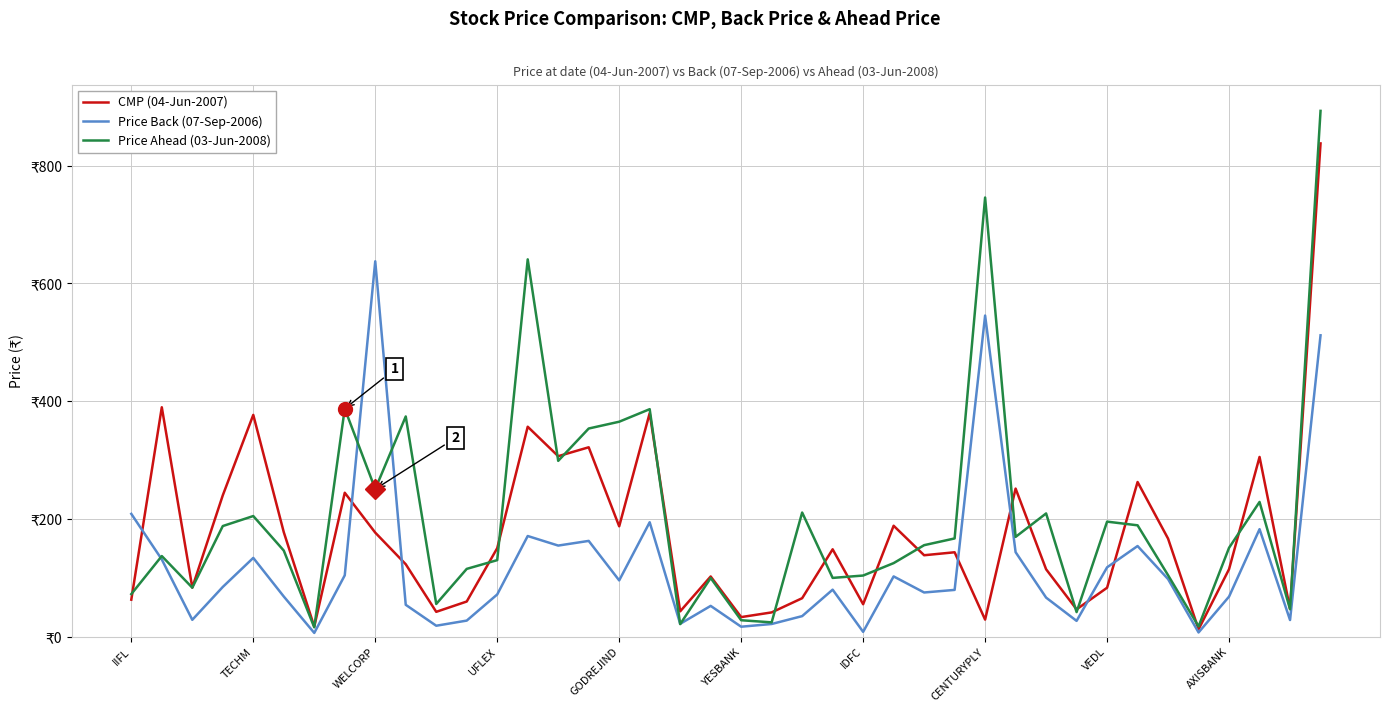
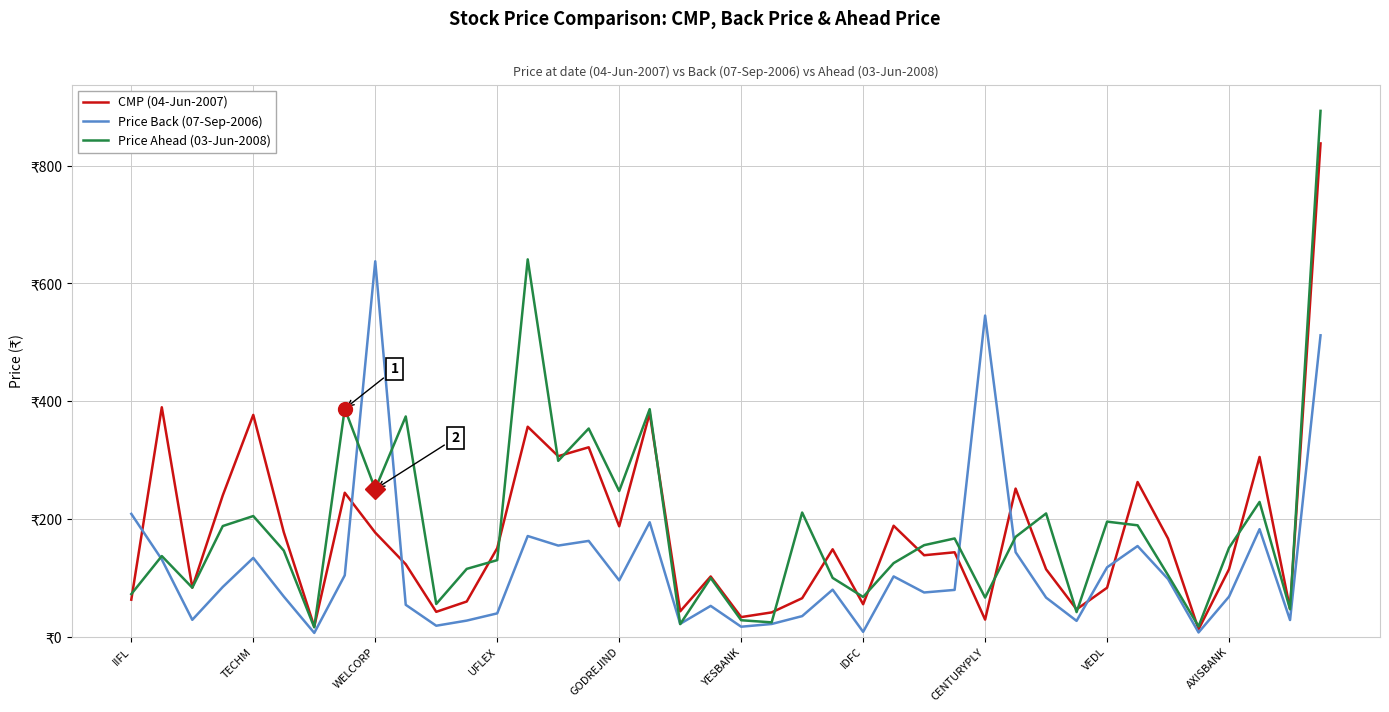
  {
    "Price Back (07-Sep-2006)": {
      "IIFL": "₹210",
      "TECHM": "₹130",
      "WELCORP": "₹640",
-     "UFLEX": "₹70",
+     "UFLEX": "₹40",
      "GODREJIND": "₹100",
      "YESBANK": "₹20",
      "IDFC": "₹10",
      "CENTURYPLY": "₹550",
      "VEDL": "₹120",
      "AXISBANK": "₹70"
    },
    "Price Ahead (03-Jun-2008)": {
      "IIFL": "₹70",
      "TECHM": "₹210",
      "UFLEX": "₹130",
-     "GODREJIND": "₹370",
+     "GODREJIND": "₹250",
      "YESBANK": "₹30",
-     "IDFC": "₹100",
-     "CENTURYPLY": "₹750",
+     "IDFC": "₹70",
+     "CENTURYPLY": "₹70",
      "VEDL": "₹200",
      "AXISBANK": "₹150"
    }
  }
